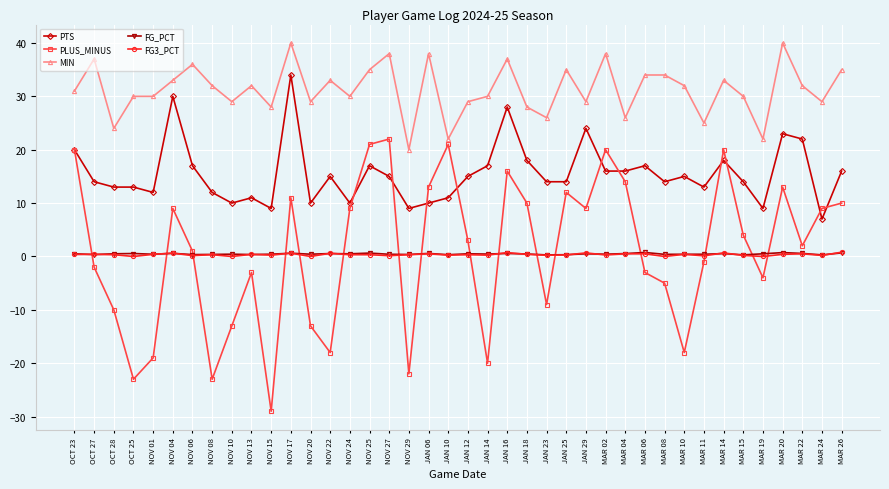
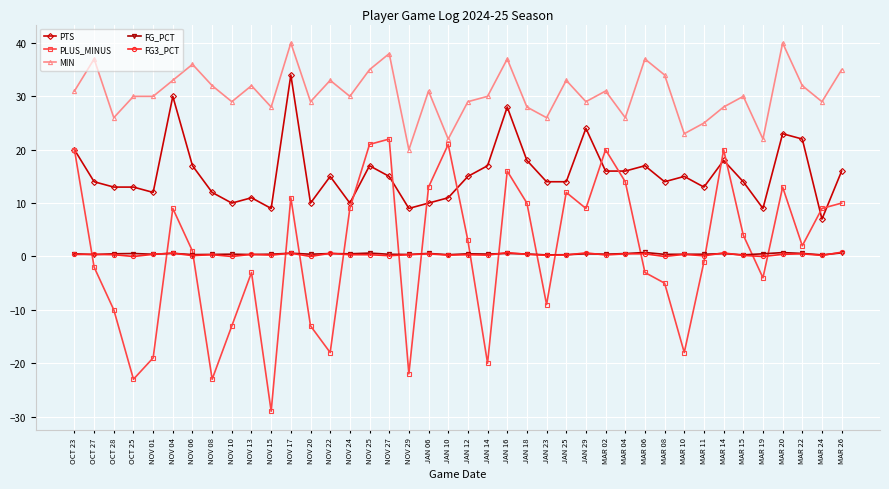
  {
    "MIN": {
      "OCT 23": 31,
-     "OCT 28": 24,
+     "OCT 28": 26,
      "OCT 25": 30,
      "NOV 01": 30,
      "NOV 04": 33,
      "NOV 06": 36,
      "NOV 08": 32,
      "NOV 10": 29,
      "NOV 13": 32,
      "NOV 15": 28,
      "NOV 17": 40,
      "NOV 20": 29,
      "NOV 22": 33,
      "NOV 24": 30,
      "NOV 25": 35,
      "NOV 27": 38,
      "NOV 29": 20,
-     "JAN 06": 38,
+     "JAN 06": 31,
      "JAN 10": 22,
      "JAN 12": 29,
      "JAN 14": 30,
      "JAN 16": 37,
      "JAN 18": 28,
      "JAN 23": 26,
-     "JAN 25": 35,
+     "JAN 25": 33,
      "JAN 29": 29,
-     "MAR 02": 38,
+     "MAR 02": 31,
      "MAR 04": 26,
-     "MAR 06": 34,
+     "MAR 06": 37,
      "MAR 08": 34,
-     "MAR 10": 32,
+     "MAR 10": 23,
      "MAR 11": 25,
-     "MAR 14": 33,
+     "MAR 14": 28,
      "MAR 15": 30,
      "MAR 19": 22,
      "MAR 20": 40,
      "MAR 22": 32,
      "MAR 24": 29,
      "MAR 26": 35
    }
  }
